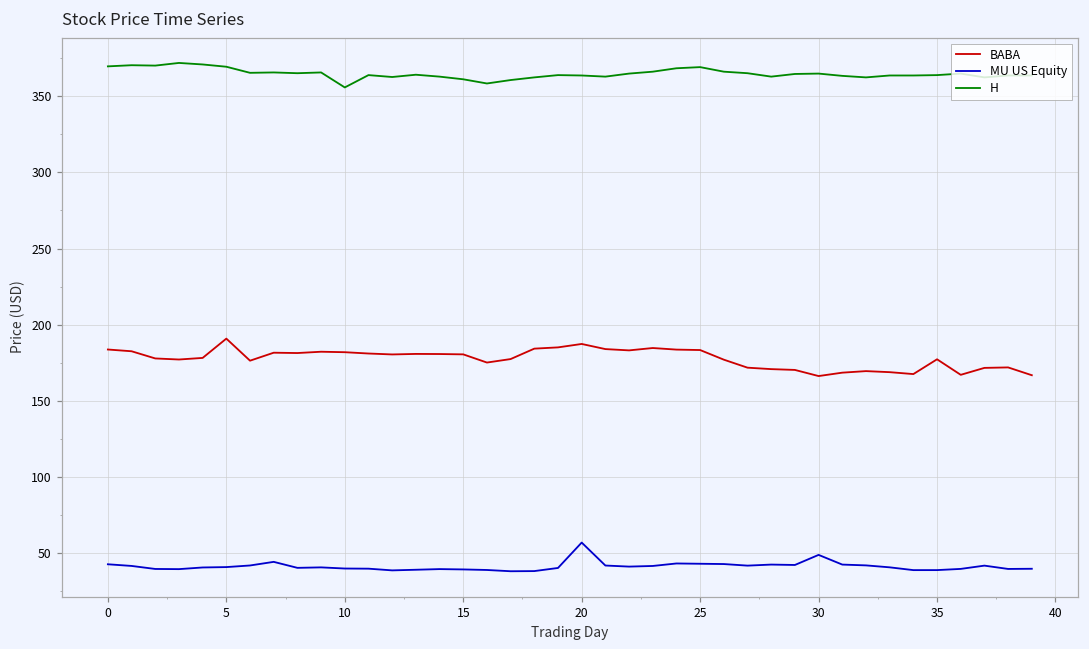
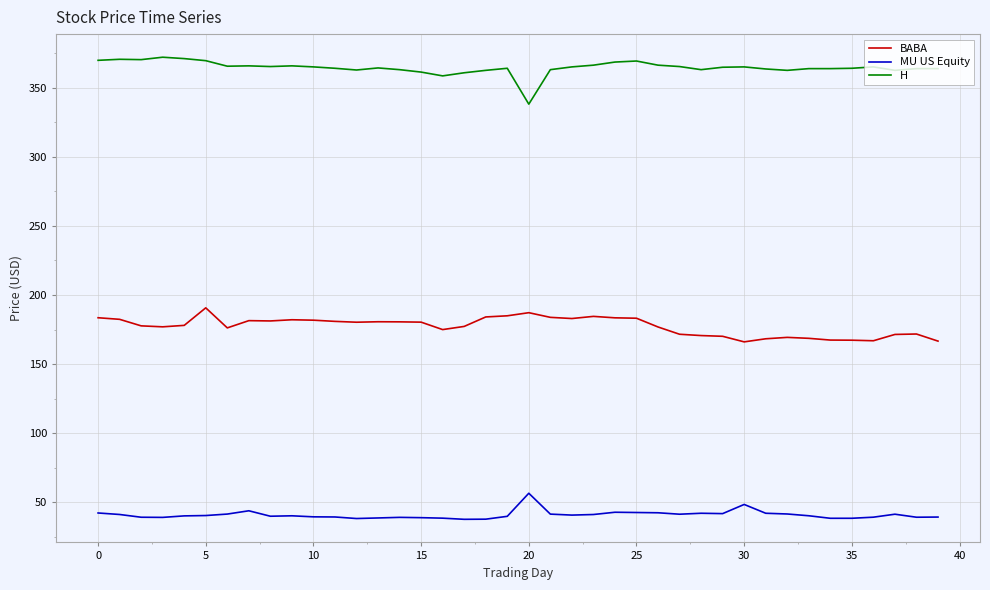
  {
    "BABA": {
      "0": 184,
      "5": 191,
      "10": 182,
      "15": 180,
      "20": 187,
      "25": 183,
      "30": 166,
-     "35": 177
+     "35": 167
    },
    "MU US Equity": {
      "0": 42,
      "5": 41,
      "10": 40,
      "15": 39,
      "20": 57,
      "25": 43,
      "30": 49,
      "35": 39
    },
    "H": {
      "0": 370,
      "5": 370,
-     "10": 356,
+     "10": 365,
      "15": 361,
-     "20": 364,
+     "20": 338,
      "25": 369,
      "30": 365,
      "35": 364
    }
  }
